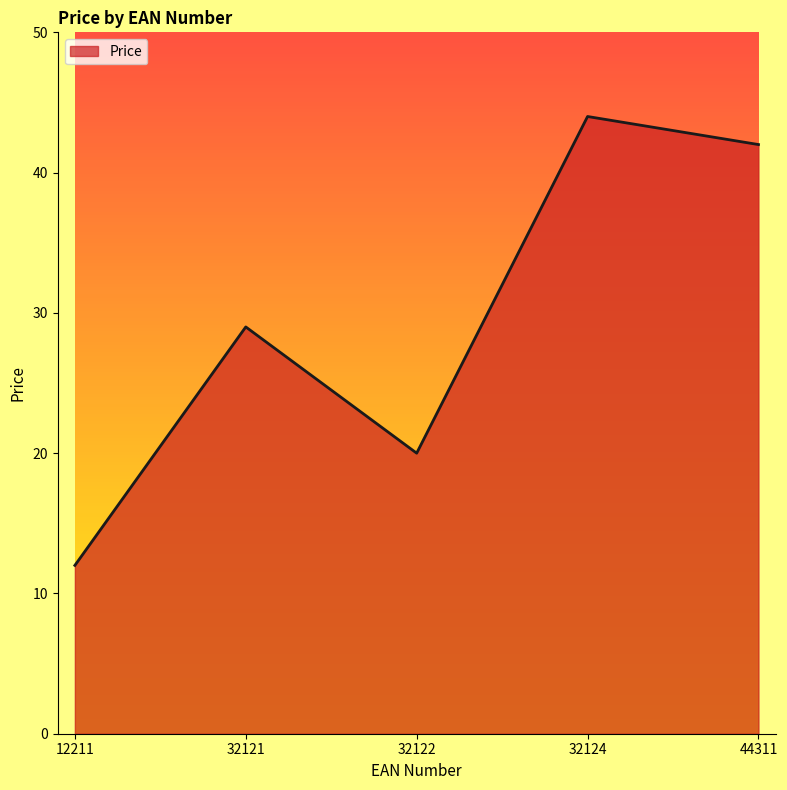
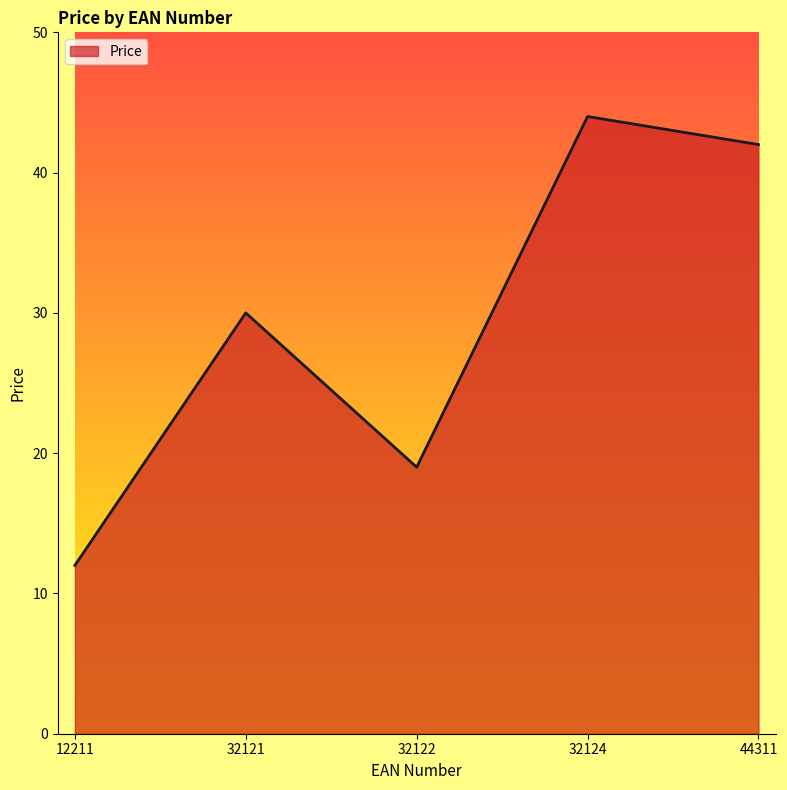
  {
    "12211": 12,
-   "32121": 29,
-   "32122": 20,
+   "32121": 30,
+   "32122": 19,
    "32124": 44,
    "44311": 42
  }
